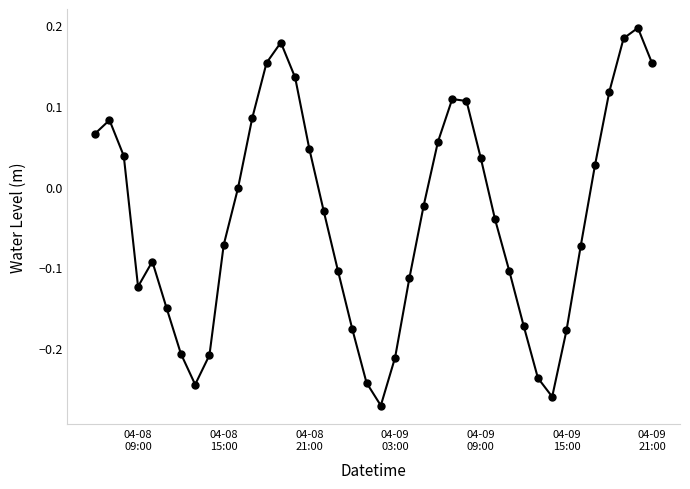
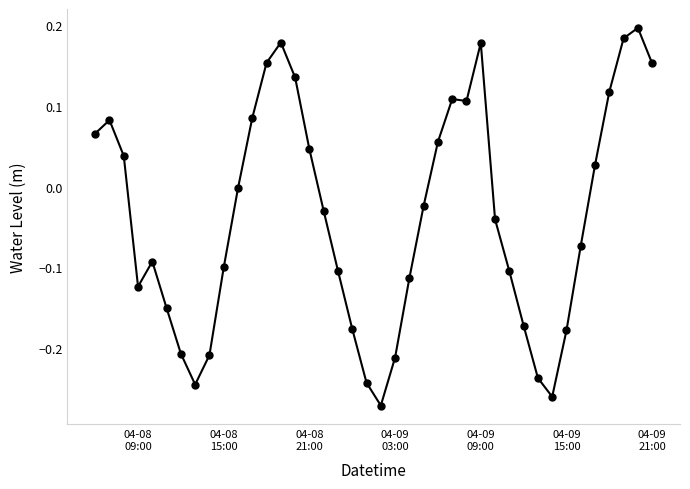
  {
    "04-08 09:00": -0.12,
-   "04-08 15:00": -0.07,
+   "04-08 15:00": -0.10,
    "04-08 21:00": 0.05,
    "04-09 03:00": -0.21,
-   "04-09 09:00": 0.04,
+   "04-09 09:00": 0.18,
    "04-09 15:00": -0.18,
    "04-09 21:00": 0.15
  }
